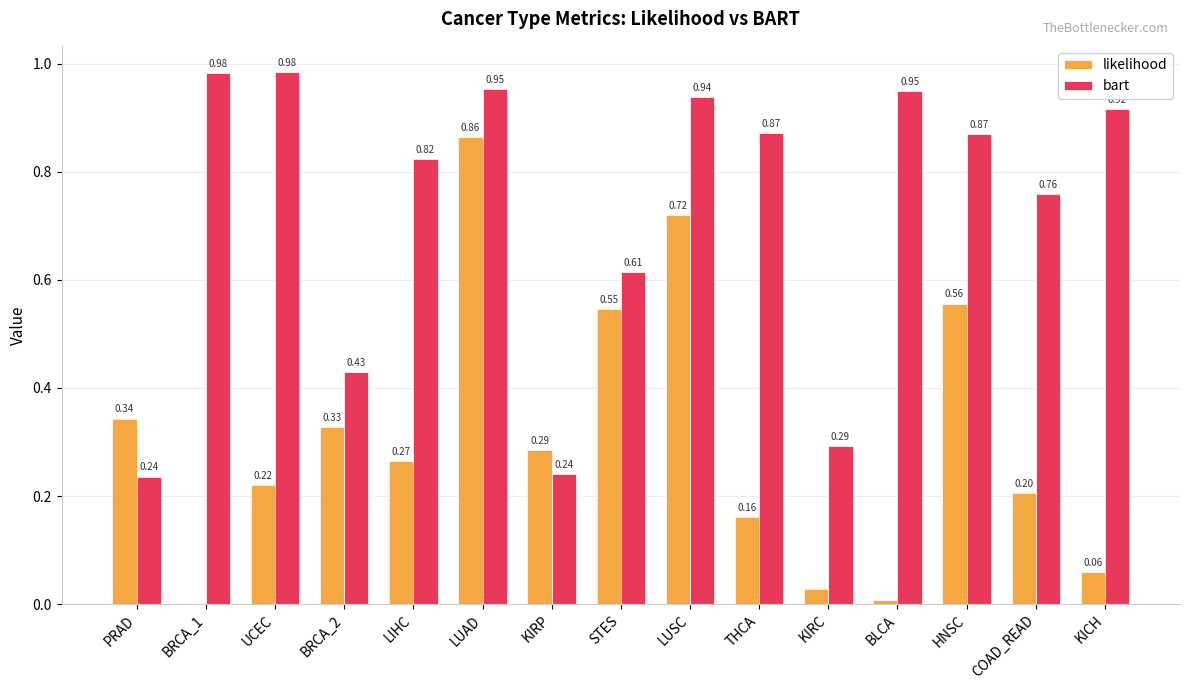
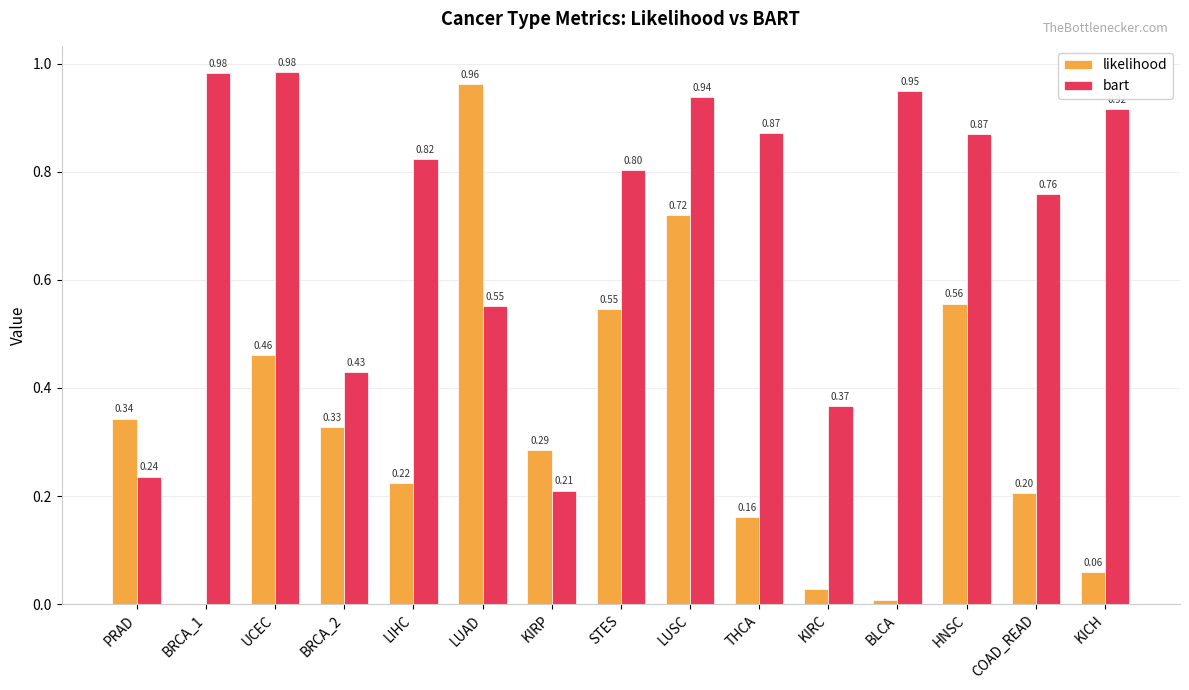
  {
    "likelihood": {
      "PRAD": 0.34,
-     "UCEC": 0.22,
+     "UCEC": 0.46,
      "BRCA_2": 0.33,
-     "LIHC": 0.27,
-     "LUAD": 0.86,
+     "LIHC": 0.22,
+     "LUAD": 0.96,
      "KIRP": 0.29,
      "STES": 0.55,
      "LUSC": 0.72,
      "THCA": 0.16,
      "HNSC": 0.56,
      "COAD_READ": 0.20,
      "KICH": 0.06
    },
    "bart": {
      "PRAD": 0.24,
      "BRCA_1": 0.98,
      "UCEC": 0.98,
      "BRCA_2": 0.43,
      "LIHC": 0.82,
-     "LUAD": 0.95,
-     "KIRP": 0.24,
-     "STES": 0.61,
+     "LUAD": 0.55,
+     "KIRP": 0.21,
+     "STES": 0.80,
      "LUSC": 0.94,
      "THCA": 0.87,
-     "KIRC": 0.29,
+     "KIRC": 0.37,
      "BLCA": 0.95,
      "HNSC": 0.87,
      "COAD_READ": 0.76
    }
  }
